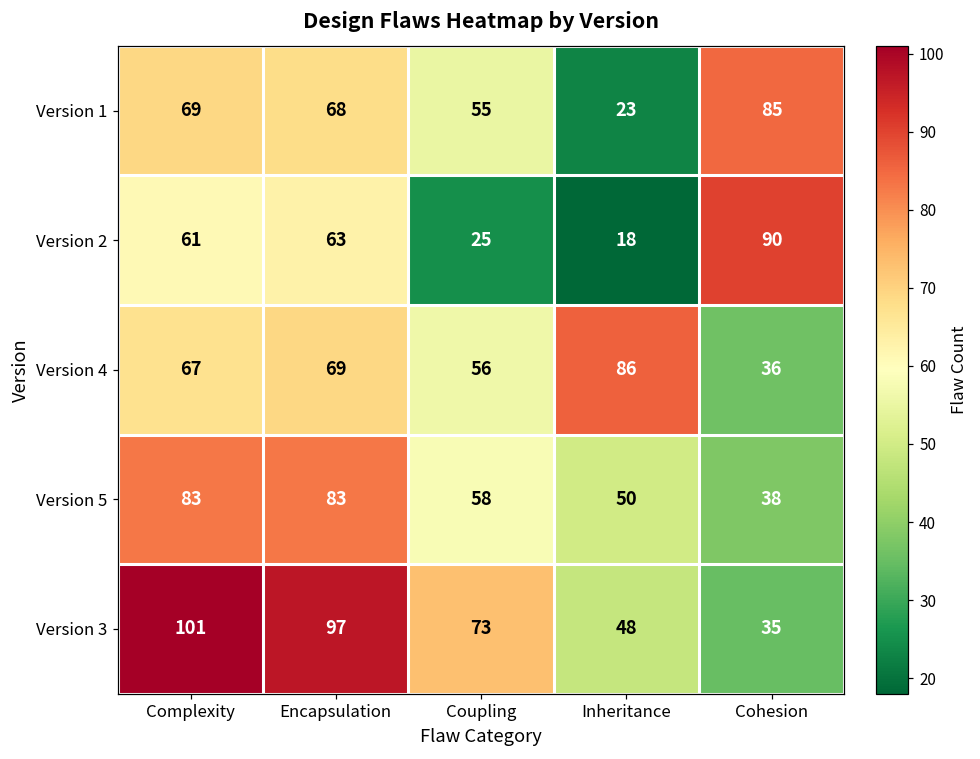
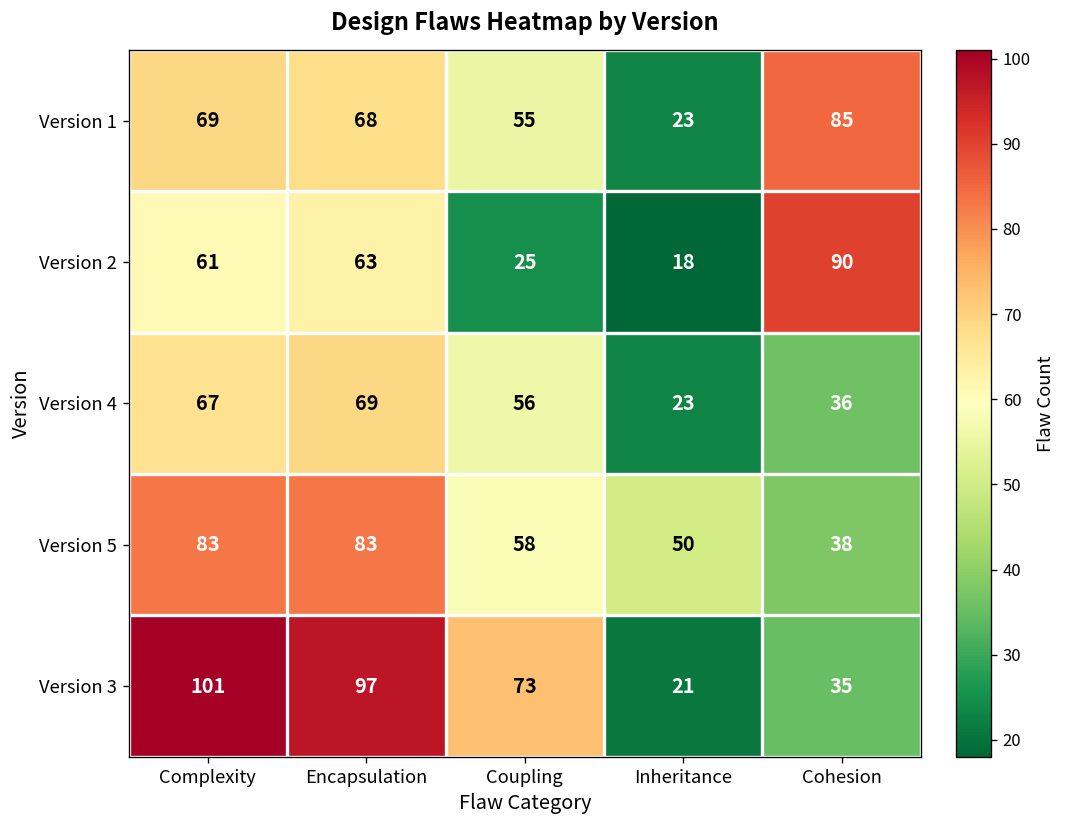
  {
    "Version 1": {
      "Complexity": 69,
      "Encapsulation": 68,
      "Coupling": 55,
      "Inheritance": 23,
      "Cohesion": 85
    },
    "Version 2": {
      "Complexity": 61,
      "Encapsulation": 63,
      "Coupling": 25,
      "Inheritance": 18,
      "Cohesion": 90
    },
    "Version 4": {
      "Complexity": 67,
      "Encapsulation": 69,
      "Coupling": 56,
-     "Inheritance": 86,
+     "Inheritance": 23,
      "Cohesion": 36
    },
    "Version 5": {
      "Complexity": 83,
      "Encapsulation": 83,
      "Coupling": 58,
      "Inheritance": 50,
      "Cohesion": 38
    },
    "Version 3": {
      "Complexity": 101,
      "Encapsulation": 97,
      "Coupling": 73,
-     "Inheritance": 48,
+     "Inheritance": 21,
      "Cohesion": 35
    }
  }
